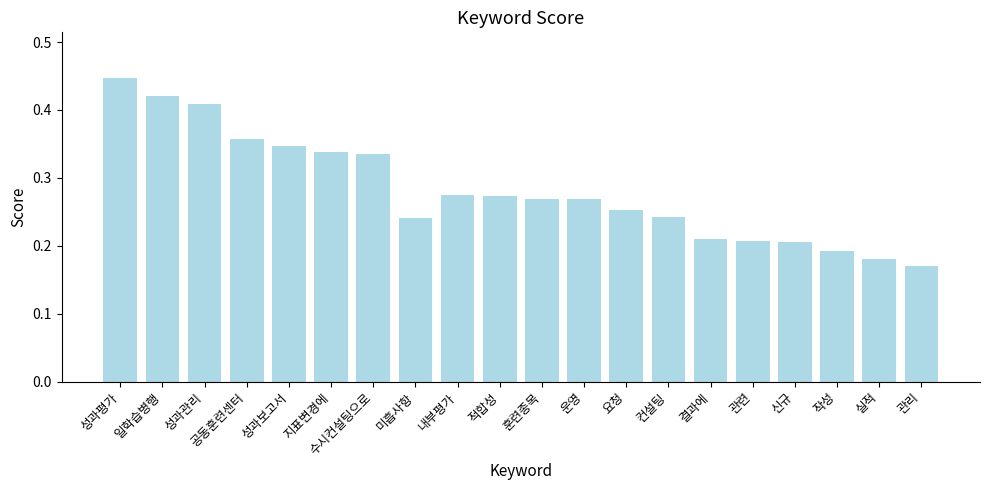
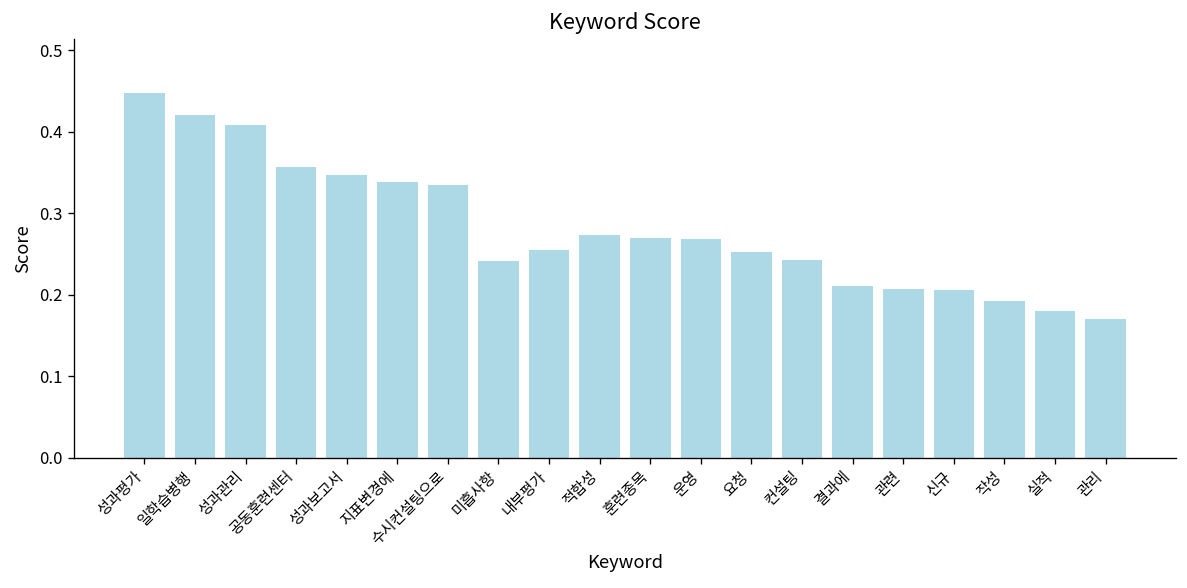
  {
    "성과평가": 0.45,
    "일학습병행": 0.42,
    "성과관리": 0.41,
    "공동훈련센터": 0.36,
    "성과보고서": 0.35,
    "지표변경에": 0.34,
    "수시컨설팅으로": 0.34,
    "미흡사항": 0.24,
-   "내부평가": 0.28,
+   "내부평가": 0.26,
    "적합성": 0.27,
    "훈련종목": 0.27,
    "운영": 0.27,
    "요청": 0.25,
    "컨설팅": 0.24,
    "결과에": 0.21,
    "관련": 0.21,
    "신규": 0.21,
    "작성": 0.19,
    "실적": 0.18,
    "관리": 0.17
  }
